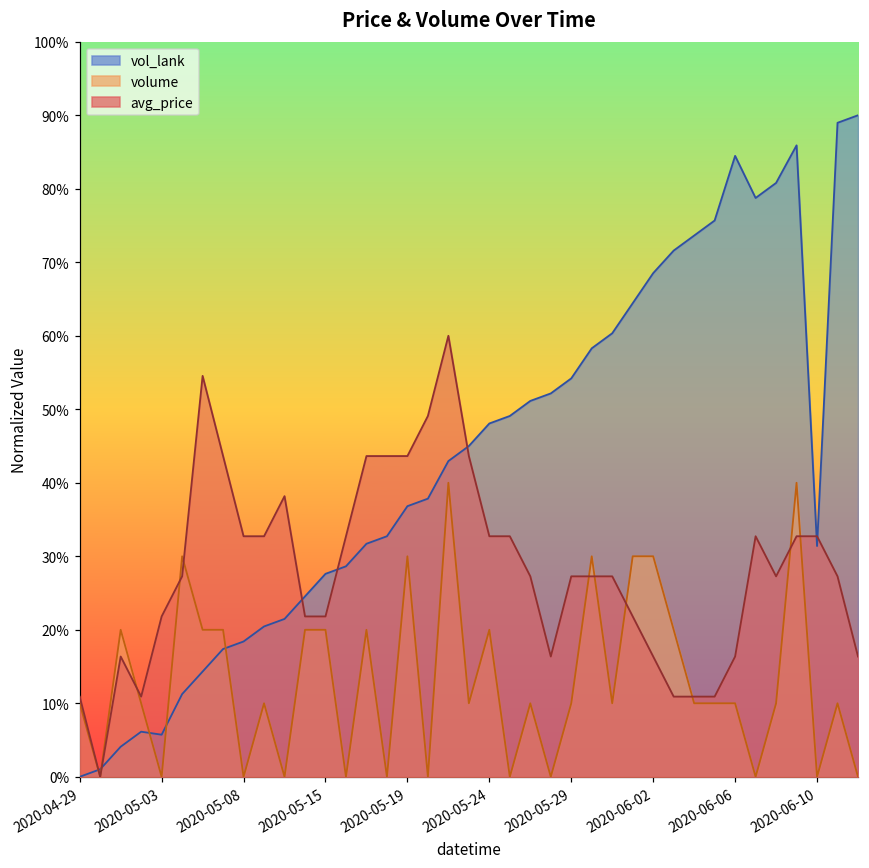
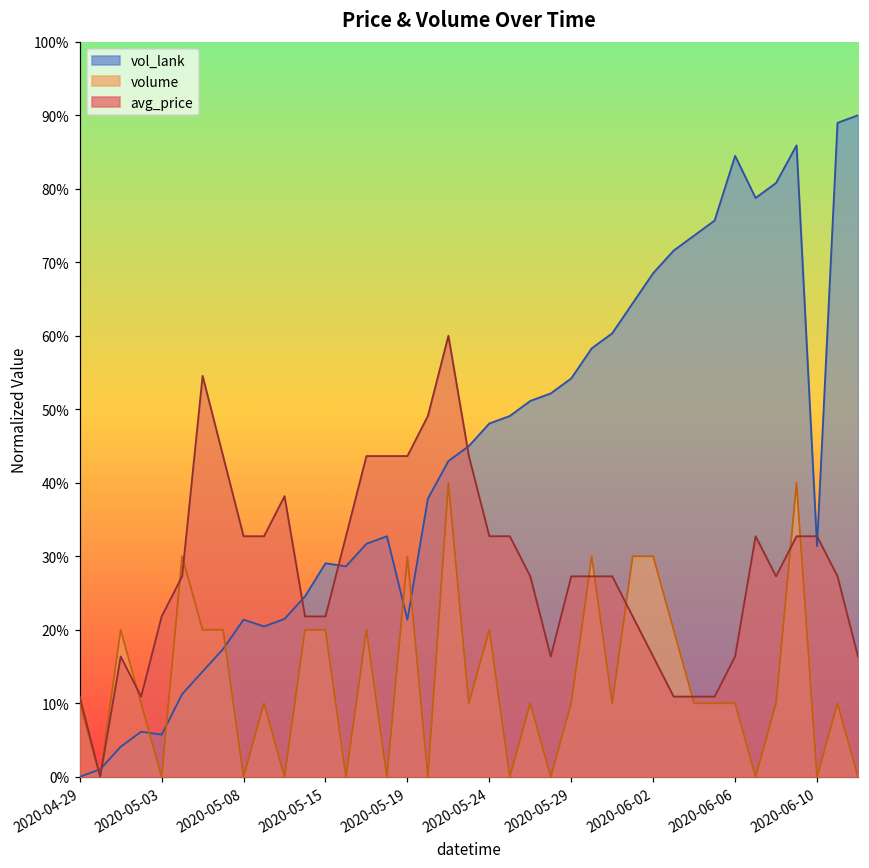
  {
    "vol_lank": {
      "2020-04-29": "0%",
      "2020-05-03": "6%",
-     "2020-05-08": "18%",
-     "2020-05-15": "28%",
-     "2020-05-19": "37%",
+     "2020-05-08": "21%",
+     "2020-05-15": "29%",
+     "2020-05-19": "21%",
      "2020-05-24": "48%",
      "2020-05-29": "54%",
      "2020-06-02": "69%",
      "2020-06-06": "84%",
      "2020-06-10": "31%"
    }
  }
